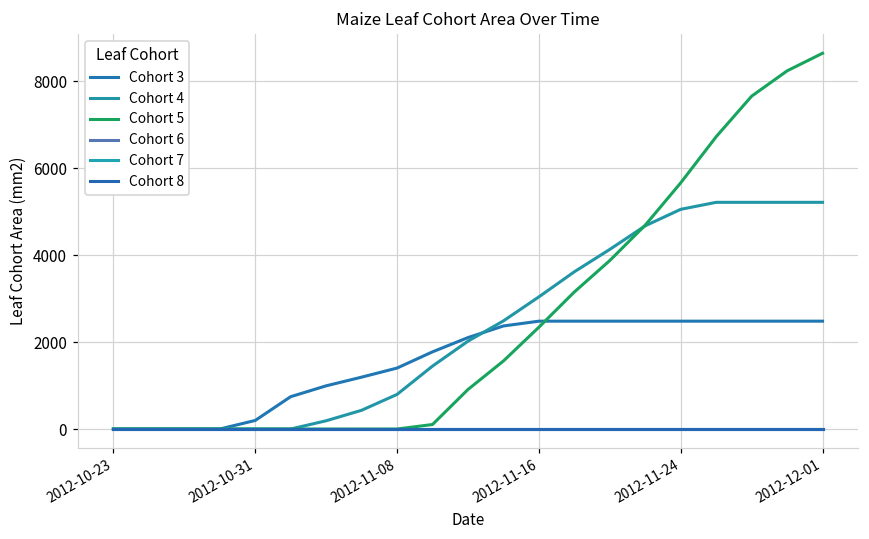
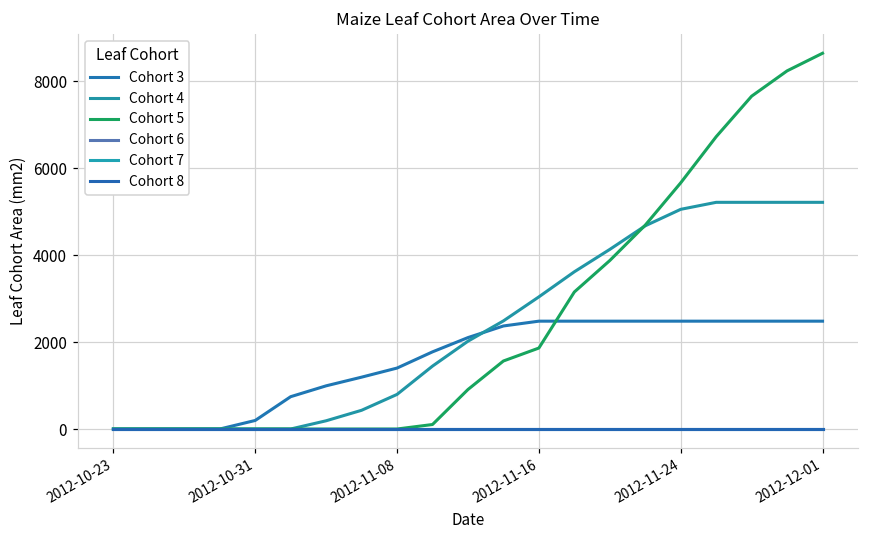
  {
    "Cohort 5": {
-     "2012-11-16": 2300,
+     "2012-11-16": 1900,
      "2012-11-24": 5700,
      "2012-12-01": 8600
    }
  }
